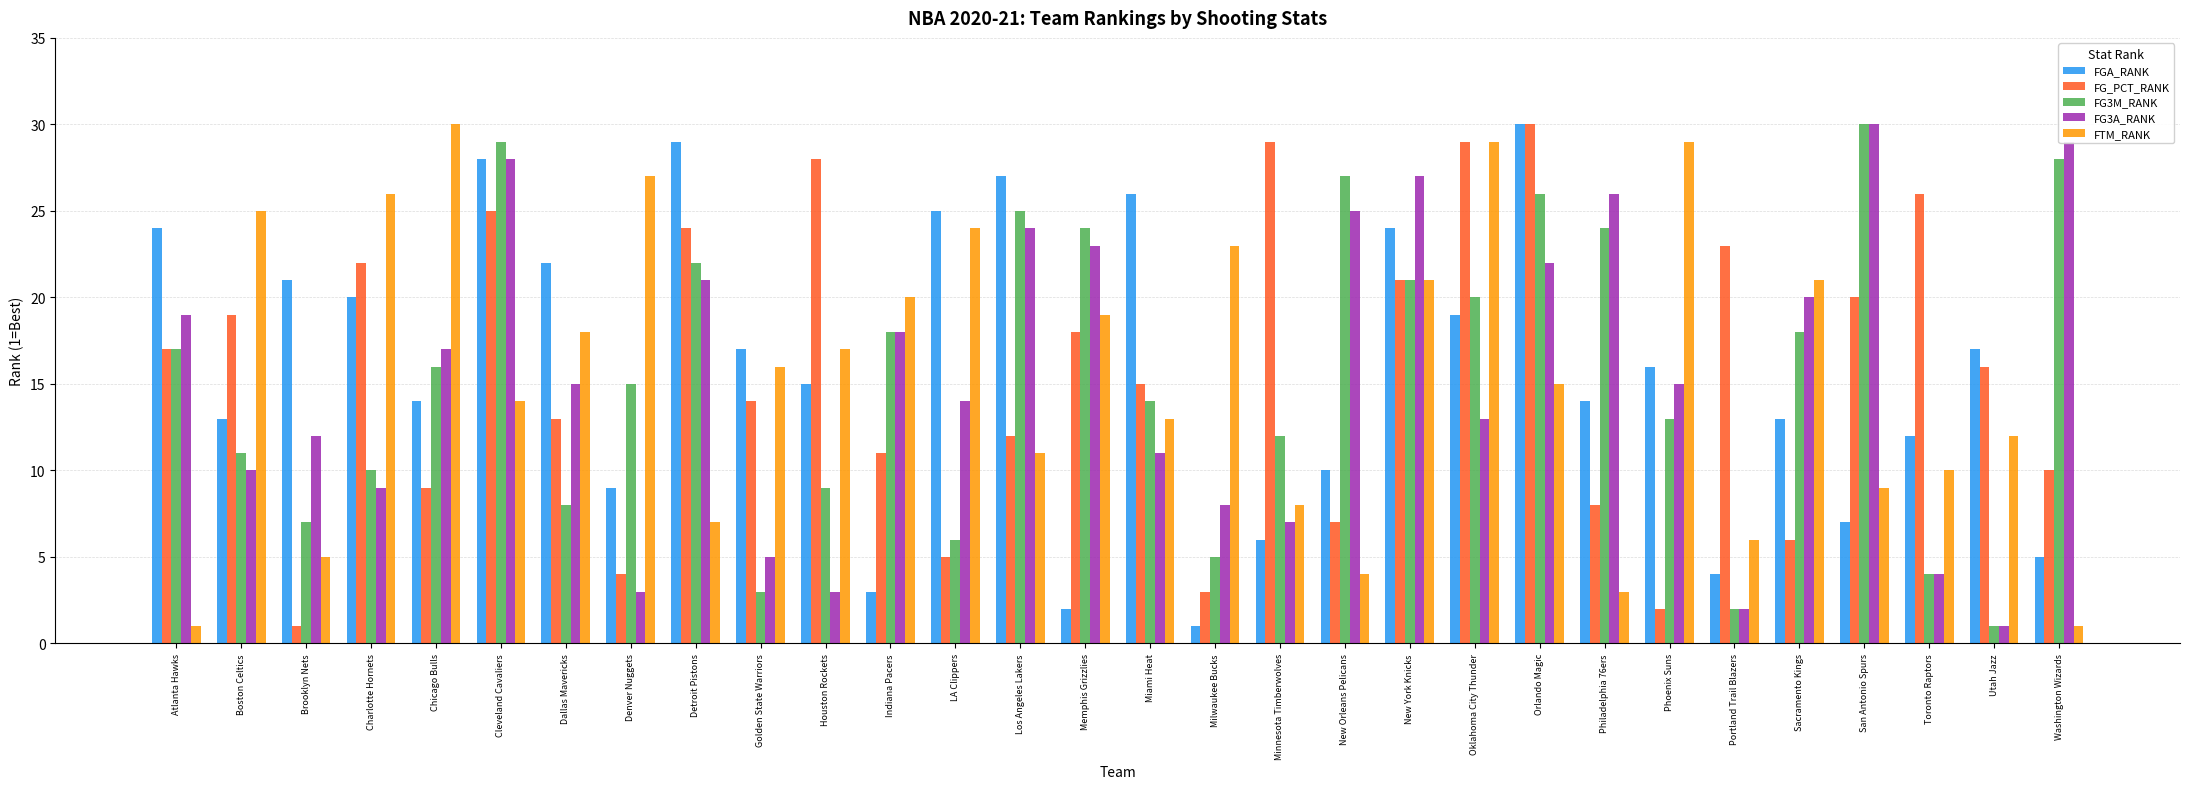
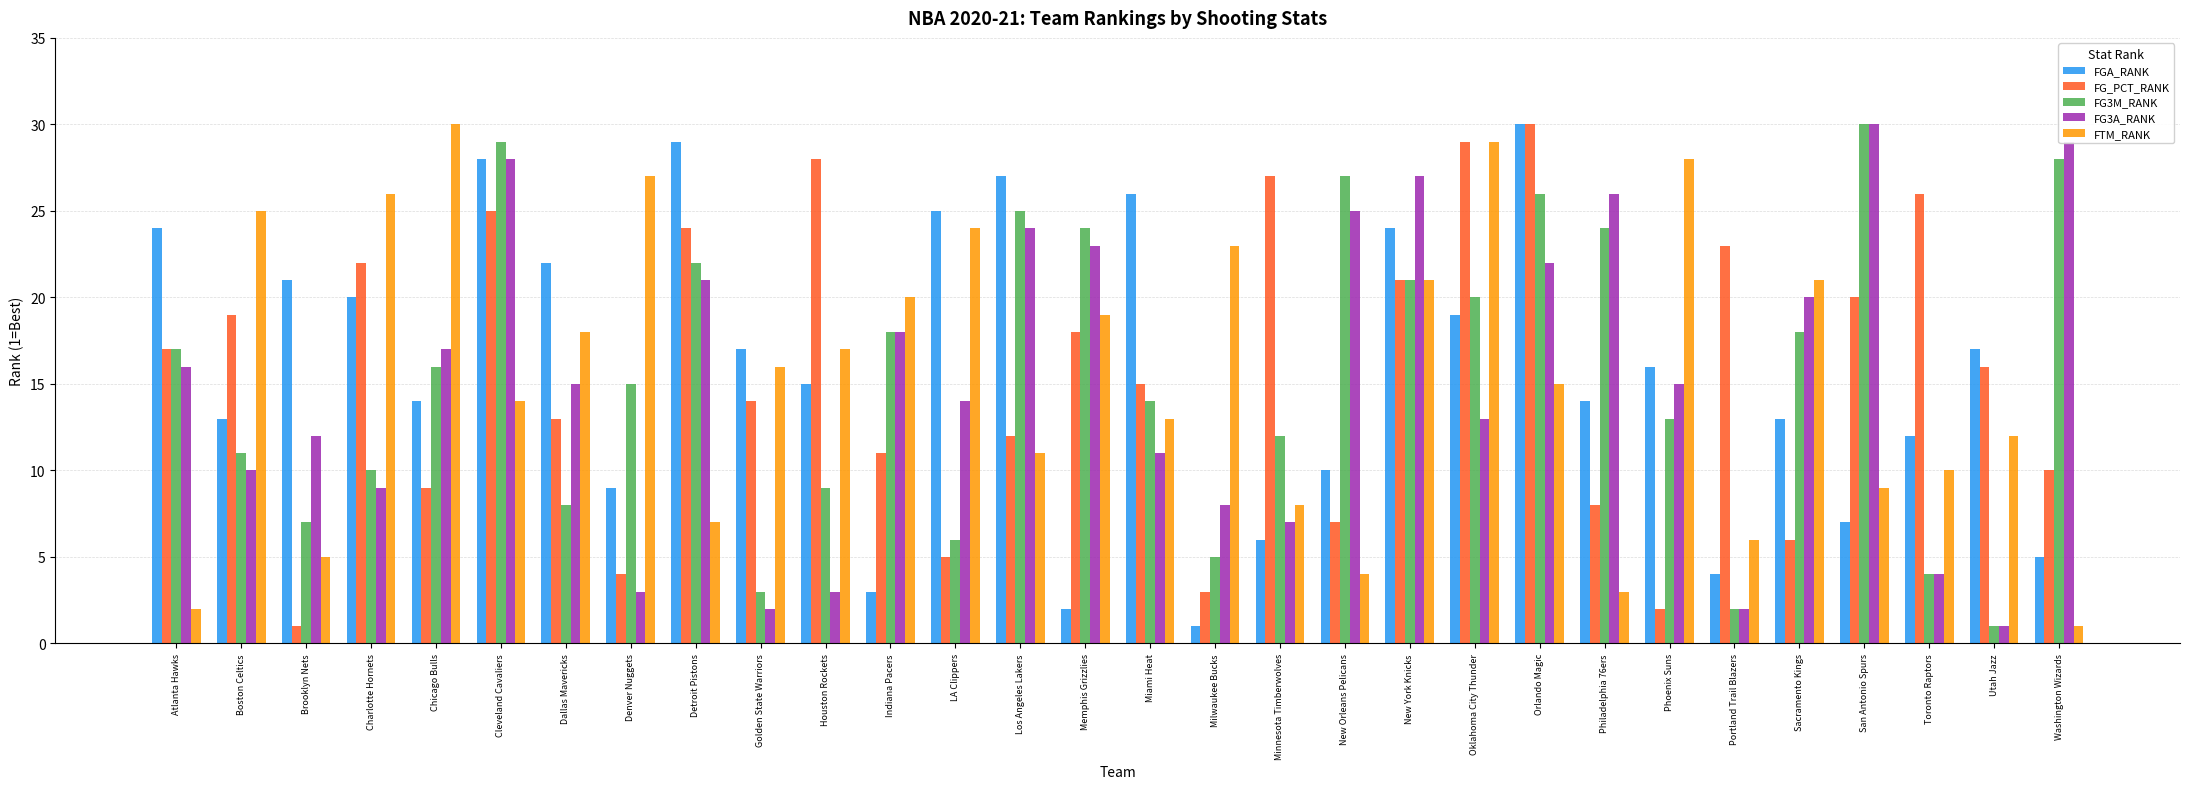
  {
    "FGA_RANK": {
      "Atlanta Hawks": 24,
      "Boston Celtics": 13,
      "Brooklyn Nets": 21,
      "Charlotte Hornets": 20,
      "Chicago Bulls": 14,
      "Cleveland Cavaliers": 28,
      "Dallas Mavericks": 22,
      "Denver Nuggets": 9,
      "Detroit Pistons": 29,
      "Golden State Warriors": 17,
      "Houston Rockets": 15,
      "Indiana Pacers": 3,
      "LA Clippers": 25,
      "Los Angeles Lakers": 27,
      "Memphis Grizzlies": 2,
      "Miami Heat": 26,
      "Milwaukee Bucks": 1,
      "Minnesota Timberwolves": 6,
      "New Orleans Pelicans": 10,
      "New York Knicks": 24,
      "Oklahoma City Thunder": 19,
      "Orlando Magic": 30,
      "Philadelphia 76ers": 14,
      "Phoenix Suns": 16,
      "Portland Trail Blazers": 4,
      "Sacramento Kings": 13,
      "San Antonio Spurs": 7,
      "Toronto Raptors": 12,
      "Utah Jazz": 17,
      "Washington Wizards": 5
    },
    "FG_PCT_RANK": {
      "Atlanta Hawks": 17,
      "Boston Celtics": 19,
      "Brooklyn Nets": 1,
      "Charlotte Hornets": 22,
      "Chicago Bulls": 9,
      "Cleveland Cavaliers": 25,
      "Dallas Mavericks": 13,
      "Denver Nuggets": 4,
      "Detroit Pistons": 24,
      "Golden State Warriors": 14,
      "Houston Rockets": 28,
      "Indiana Pacers": 11,
      "LA Clippers": 5,
      "Los Angeles Lakers": 12,
      "Memphis Grizzlies": 18,
      "Miami Heat": 15,
      "Milwaukee Bucks": 3,
-     "Minnesota Timberwolves": 29,
+     "Minnesota Timberwolves": 27,
      "New Orleans Pelicans": 7,
      "New York Knicks": 21,
      "Oklahoma City Thunder": 29,
      "Orlando Magic": 30,
      "Philadelphia 76ers": 8,
      "Phoenix Suns": 2,
      "Portland Trail Blazers": 23,
      "Sacramento Kings": 6,
      "San Antonio Spurs": 20,
      "Toronto Raptors": 26,
      "Utah Jazz": 16,
      "Washington Wizards": 10
    },
    "FG3M_RANK": {
      "Atlanta Hawks": 17,
      "Boston Celtics": 11,
      "Brooklyn Nets": 7,
      "Charlotte Hornets": 10,
      "Chicago Bulls": 16,
      "Cleveland Cavaliers": 29,
      "Dallas Mavericks": 8,
      "Denver Nuggets": 15,
      "Detroit Pistons": 22,
      "Golden State Warriors": 3,
      "Houston Rockets": 9,
      "Indiana Pacers": 18,
      "LA Clippers": 6,
      "Los Angeles Lakers": 25,
      "Memphis Grizzlies": 24,
      "Miami Heat": 14,
      "Milwaukee Bucks": 5,
      "Minnesota Timberwolves": 12,
      "New Orleans Pelicans": 27,
      "New York Knicks": 21,
      "Oklahoma City Thunder": 20,
      "Orlando Magic": 26,
      "Philadelphia 76ers": 24,
      "Phoenix Suns": 13,
      "Portland Trail Blazers": 2,
      "Sacramento Kings": 18,
      "San Antonio Spurs": 30,
      "Toronto Raptors": 4,
      "Utah Jazz": 1,
      "Washington Wizards": 28
    },
    "FG3A_RANK": {
-     "Atlanta Hawks": 19,
+     "Atlanta Hawks": 16,
      "Boston Celtics": 10,
      "Brooklyn Nets": 12,
      "Charlotte Hornets": 9,
      "Chicago Bulls": 17,
      "Cleveland Cavaliers": 28,
      "Dallas Mavericks": 15,
      "Denver Nuggets": 3,
      "Detroit Pistons": 21,
-     "Golden State Warriors": 5,
+     "Golden State Warriors": 2,
      "Houston Rockets": 3,
      "Indiana Pacers": 18,
      "LA Clippers": 14,
      "Los Angeles Lakers": 24,
      "Memphis Grizzlies": 23,
      "Miami Heat": 11,
      "Milwaukee Bucks": 8,
      "Minnesota Timberwolves": 7,
      "New Orleans Pelicans": 25,
      "New York Knicks": 27,
      "Oklahoma City Thunder": 13,
      "Orlando Magic": 22,
      "Philadelphia 76ers": 26,
      "Phoenix Suns": 15,
      "Portland Trail Blazers": 2,
      "Sacramento Kings": 20,
      "San Antonio Spurs": 30,
      "Toronto Raptors": 4,
      "Utah Jazz": 1
    },
    "FTM_RANK": {
-     "Atlanta Hawks": 1,
+     "Atlanta Hawks": 2,
      "Boston Celtics": 25,
      "Brooklyn Nets": 5,
      "Charlotte Hornets": 26,
      "Chicago Bulls": 30,
      "Cleveland Cavaliers": 14,
      "Dallas Mavericks": 18,
      "Denver Nuggets": 27,
      "Detroit Pistons": 7,
      "Golden State Warriors": 16,
      "Houston Rockets": 17,
      "Indiana Pacers": 20,
      "LA Clippers": 24,
      "Los Angeles Lakers": 11,
      "Memphis Grizzlies": 19,
      "Miami Heat": 13,
      "Milwaukee Bucks": 23,
      "Minnesota Timberwolves": 8,
      "New Orleans Pelicans": 4,
      "New York Knicks": 21,
      "Oklahoma City Thunder": 29,
      "Orlando Magic": 15,
      "Philadelphia 76ers": 3,
-     "Phoenix Suns": 29,
+     "Phoenix Suns": 28,
      "Portland Trail Blazers": 6,
      "Sacramento Kings": 21,
      "San Antonio Spurs": 9,
      "Toronto Raptors": 10,
      "Utah Jazz": 12,
      "Washington Wizards": 1
    }
  }
